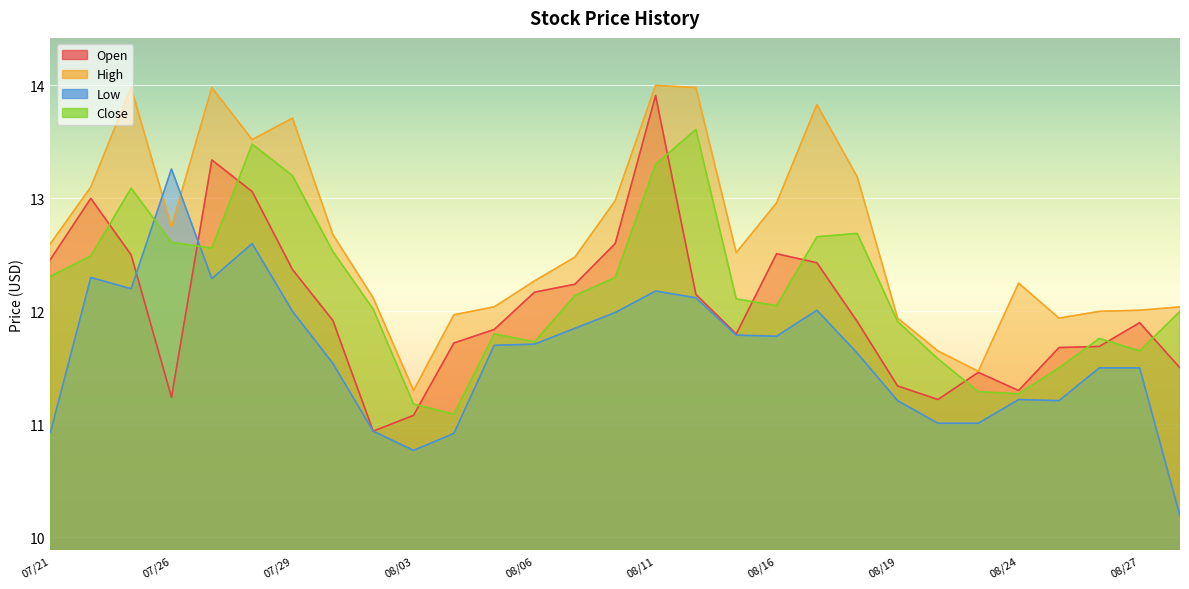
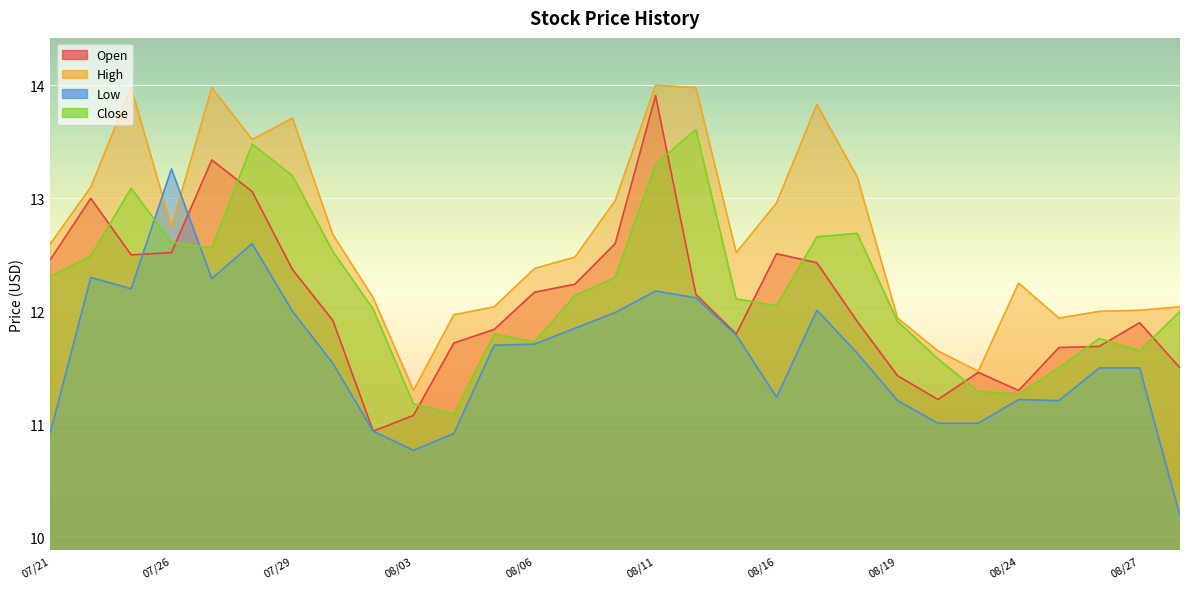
  {
    "Open": {
      "07/21": 12.46,
-     "07/26": 11.24,
+     "07/26": 12.52,
      "07/29": 12.37,
      "08/03": 11.08,
      "08/06": 12.17,
      "08/11": 13.91,
      "08/16": 12.51,
-     "08/19": 11.34,
+     "08/19": 11.43,
      "08/24": 11.30,
      "08/27": 11.90
    },
    "High": {
      "07/21": 12.60,
      "07/26": 12.75,
      "07/29": 13.71,
      "08/03": 11.30,
-     "08/06": 12.27,
+     "08/06": 12.38,
      "08/11": 14.00,
      "08/16": 12.96,
      "08/19": 11.94,
      "08/24": 12.25,
      "08/27": 12.01
    },
    "Low": {
      "07/21": 10.93,
      "07/26": 13.26,
      "07/29": 12.00,
      "08/03": 10.77,
      "08/11": 12.18,
-     "08/16": 11.78,
+     "08/16": 11.24,
      "08/19": 11.21,
      "08/24": 11.22,
      "08/27": 11.50
    },
    "Close": {
      "07/21": 12.31,
      "07/26": 12.61,
      "07/29": 13.20,
      "08/03": 11.18,
      "08/11": 13.30,
      "08/16": 12.05,
      "08/19": 11.91,
      "08/24": 11.27,
      "08/27": 11.65
    }
  }
